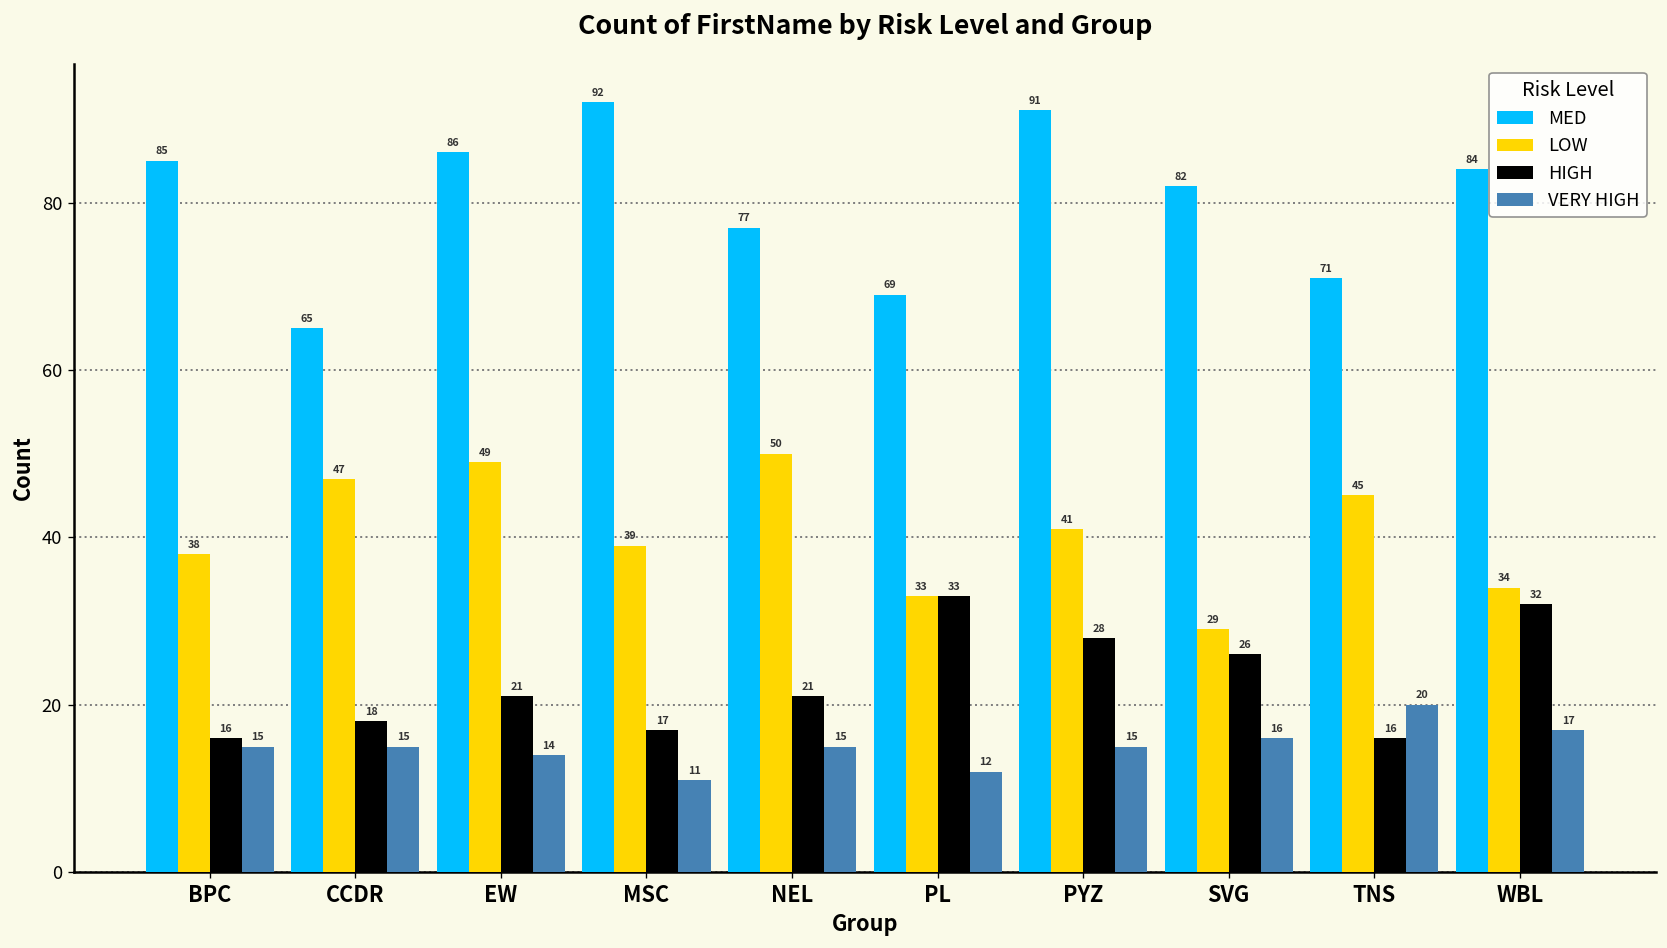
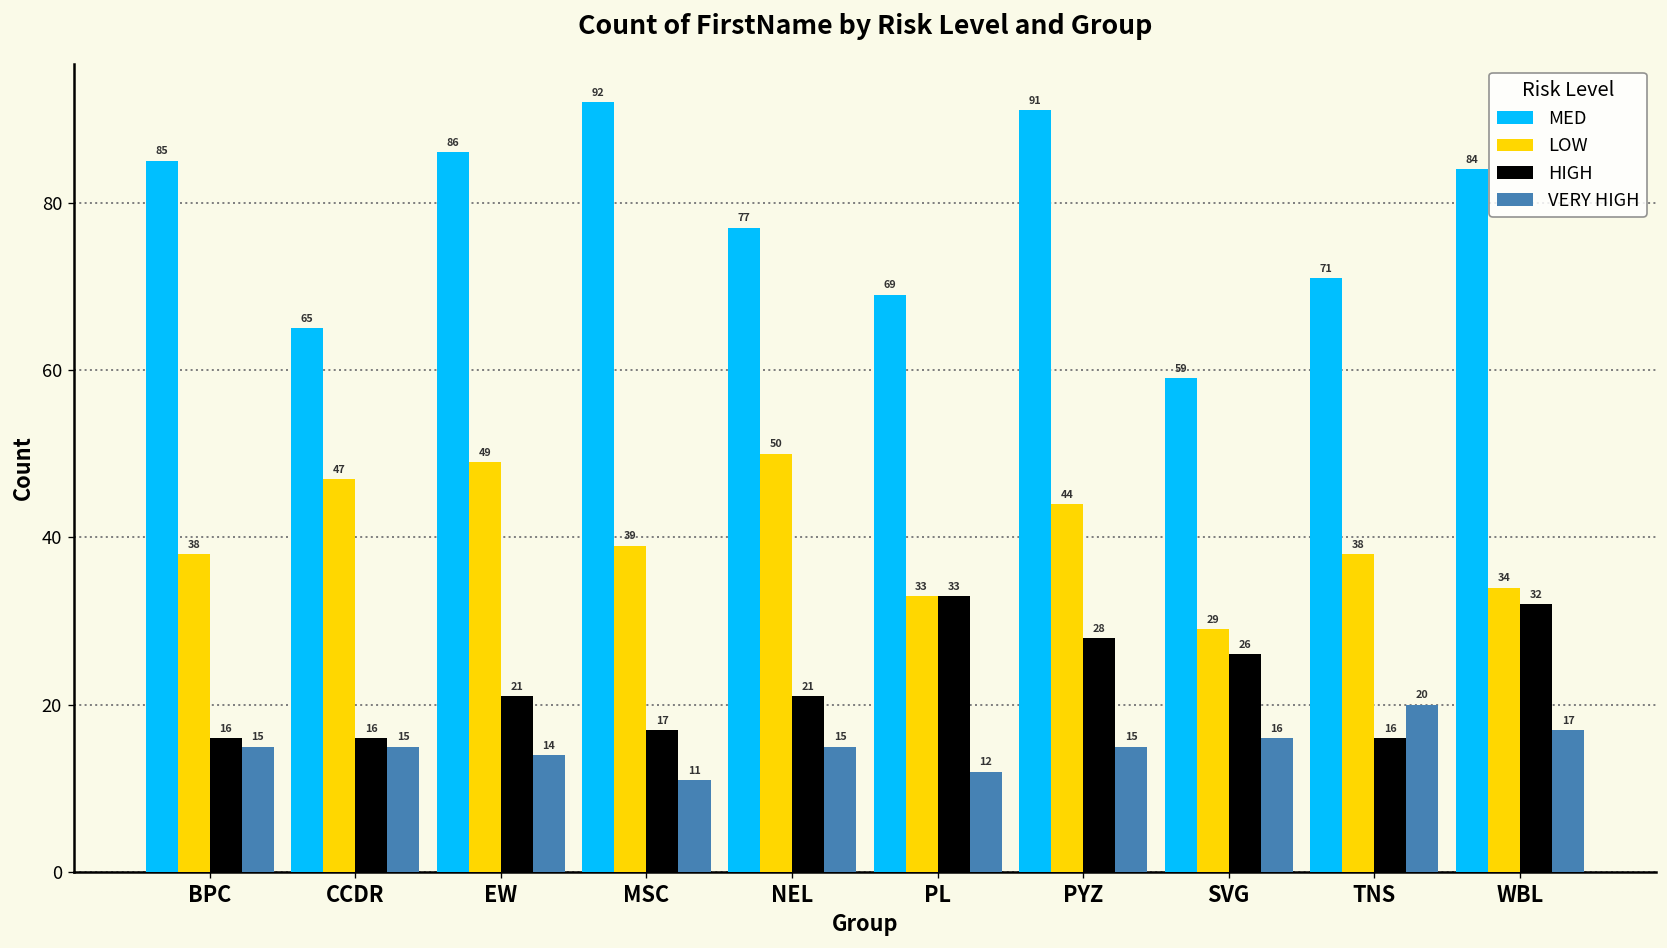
  {
    "MED": {
      "BPC": 85,
      "CCDR": 65,
      "EW": 86,
      "MSC": 92,
      "NEL": 77,
      "PL": 69,
      "PYZ": 91,
-     "SVG": 82,
+     "SVG": 59,
      "TNS": 71,
      "WBL": 84
    },
    "LOW": {
      "BPC": 38,
      "CCDR": 47,
      "EW": 49,
      "MSC": 39,
      "NEL": 50,
      "PL": 33,
-     "PYZ": 41,
+     "PYZ": 44,
      "SVG": 29,
-     "TNS": 45,
+     "TNS": 38,
      "WBL": 34
    },
    "HIGH": {
      "BPC": 16,
-     "CCDR": 18,
+     "CCDR": 16,
      "EW": 21,
      "MSC": 17,
      "NEL": 21,
      "PL": 33,
      "PYZ": 28,
      "SVG": 26,
      "TNS": 16,
      "WBL": 32
    },
    "VERY HIGH": {
      "BPC": 15,
      "CCDR": 15,
      "EW": 14,
      "MSC": 11,
      "NEL": 15,
      "PL": 12,
      "PYZ": 15,
      "SVG": 16,
      "TNS": 20,
      "WBL": 17
    }
  }
